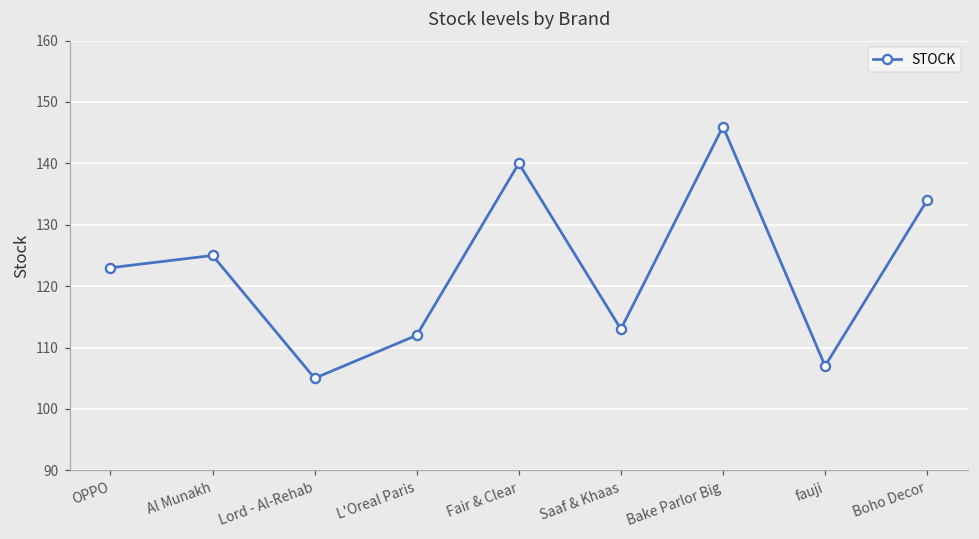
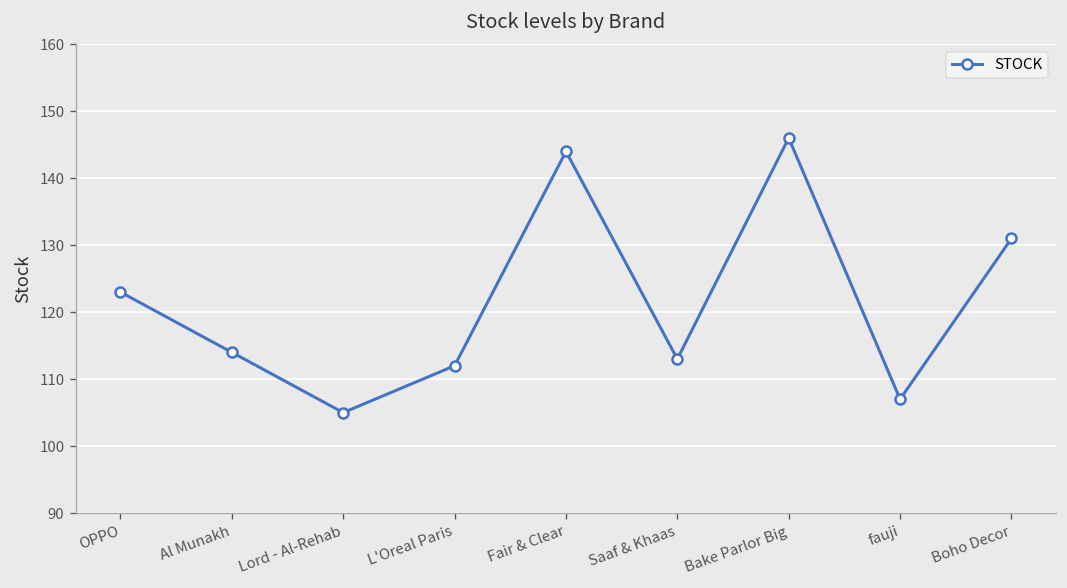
  {
    "OPPO": 123,
-   "Al Munakh": 125,
+   "Al Munakh": 114,
    "Lord - Al-Rehab": 105,
    "L'Oreal Paris": 112,
-   "Fair & Clear": 140,
+   "Fair & Clear": 144,
    "Saaf & Khaas": 113,
    "Bake Parlor Big": 146,
    "fauji": 107,
-   "Boho Decor": 134
+   "Boho Decor": 131
  }
